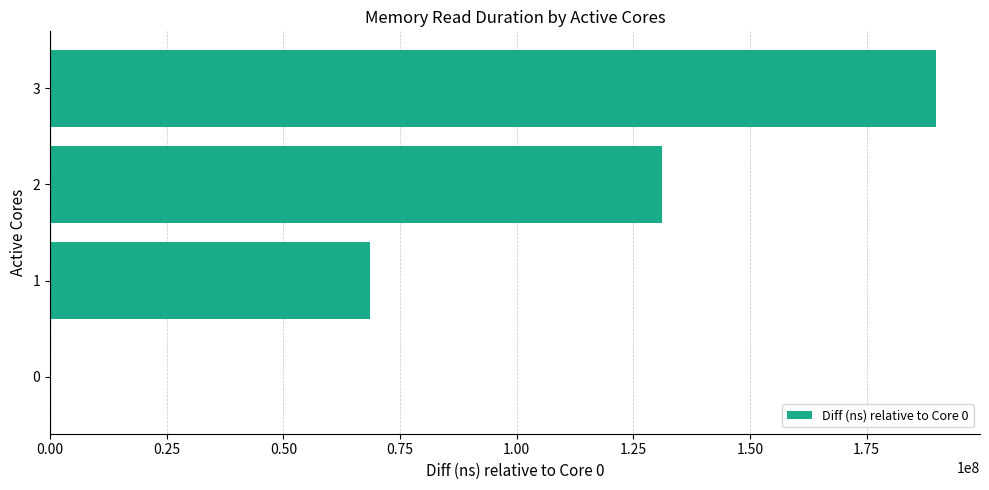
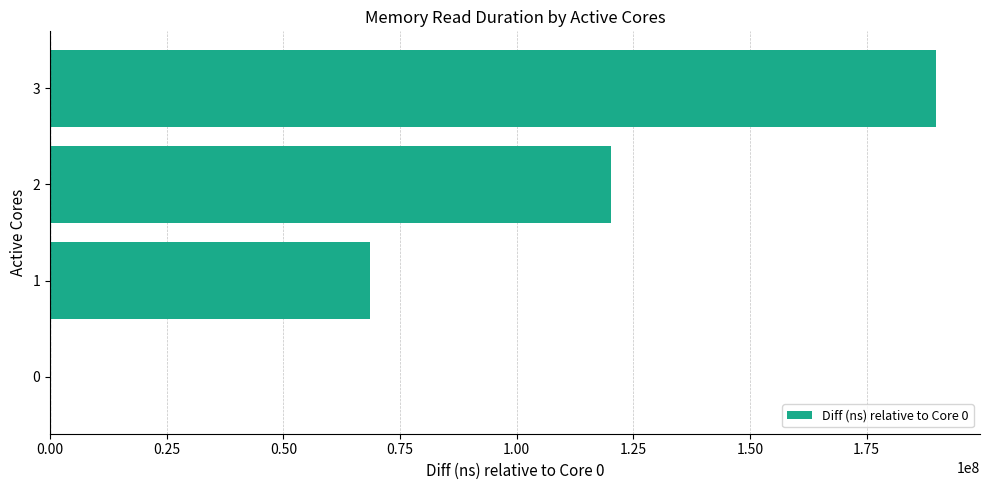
  {
    "3": 190000000,
-   "2": 131000000,
+   "2": 120000000,
    "1": 69000000,
    "0": 0
  }
